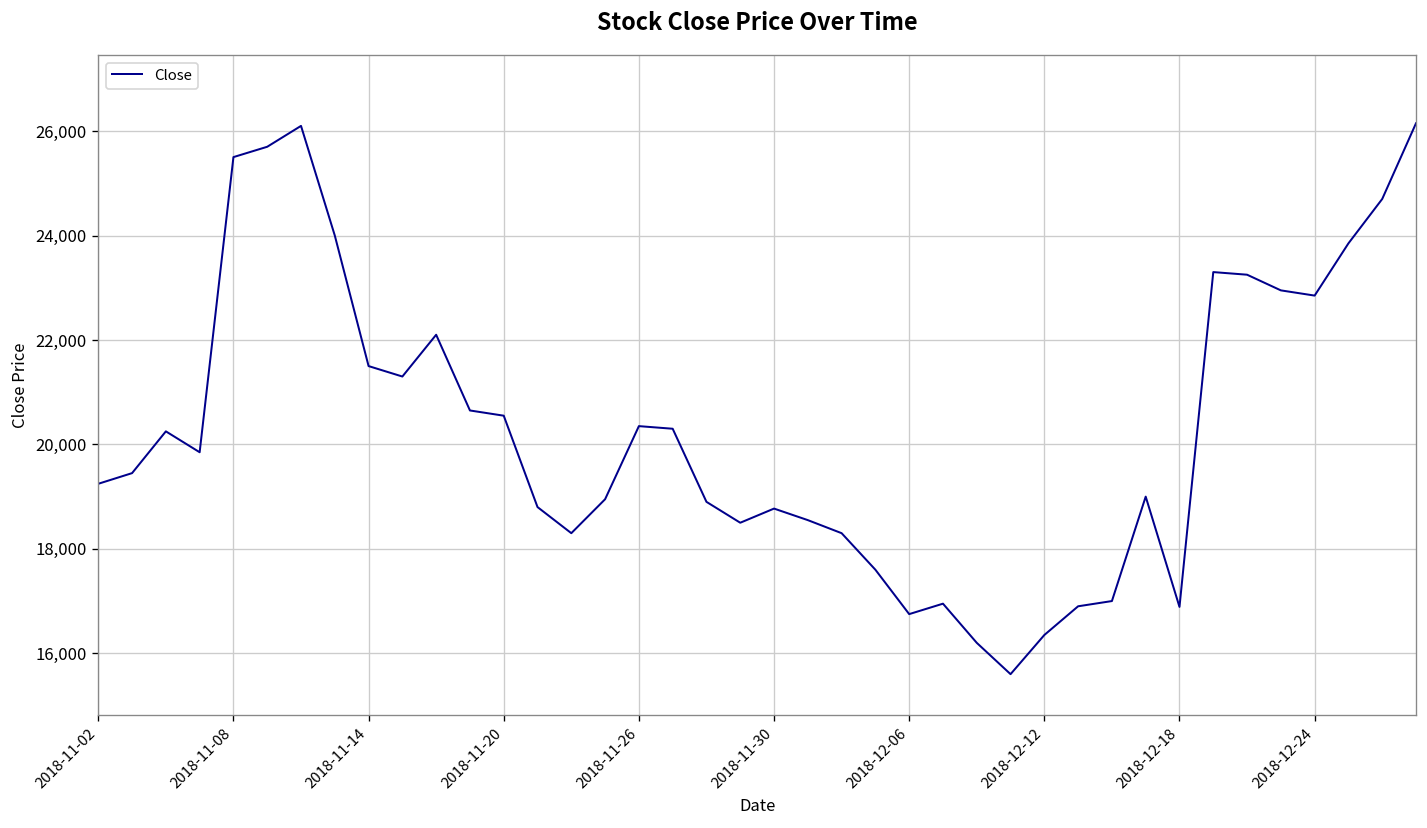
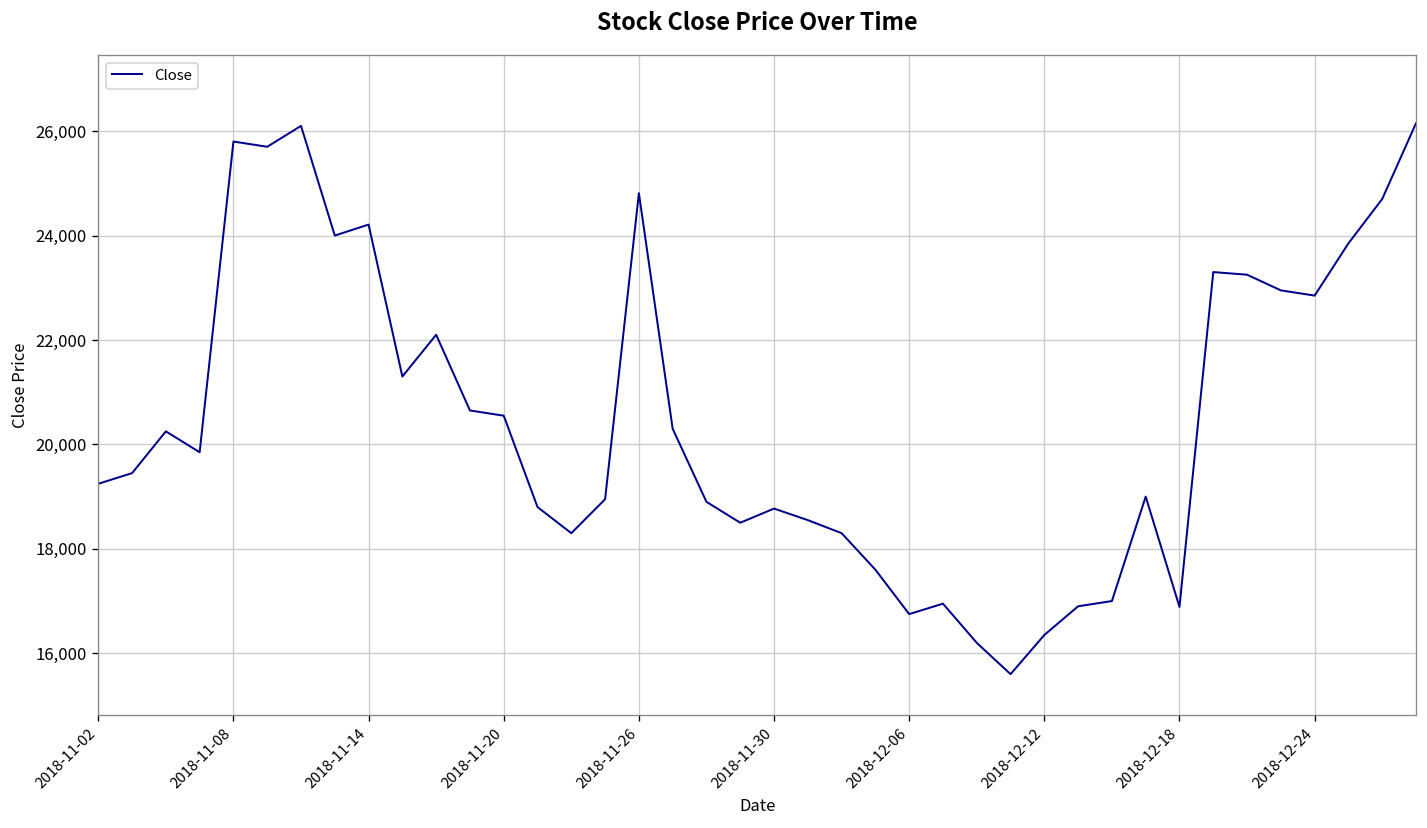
  {
    "2018-11-02": "19,200",
-   "2018-11-08": "25,500",
-   "2018-11-14": "21,500",
+   "2018-11-08": "25,800",
+   "2018-11-14": "24,200",
    "2018-11-20": "20,600",
-   "2018-11-26": "20,400",
+   "2018-11-26": "24,800",
    "2018-11-30": "18,800",
    "2018-12-06": "16,800",
    "2018-12-12": "16,400",
    "2018-12-18": "16,900",
    "2018-12-24": "22,900"
  }
